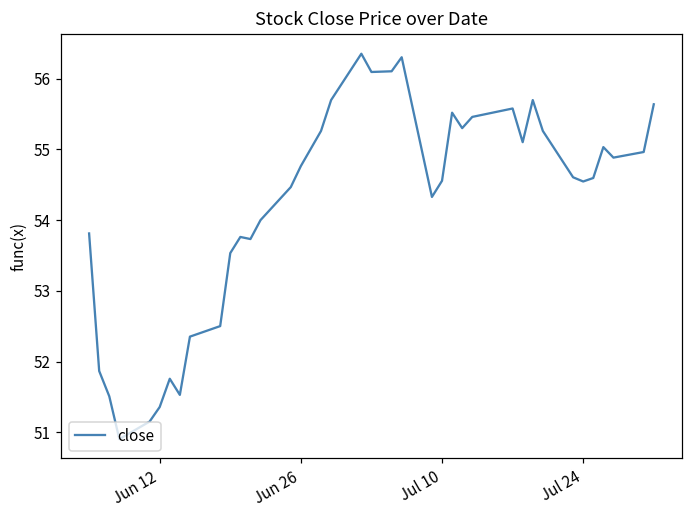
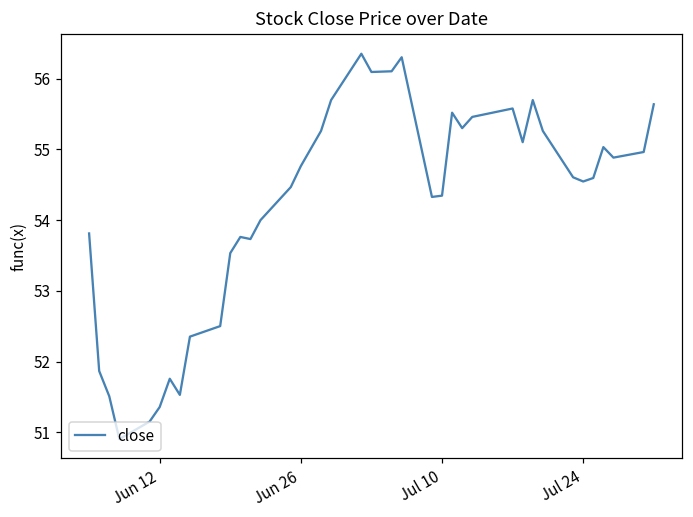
  {
    "Jun 12": 51.4,
    "Jun 26": 54.8,
-   "Jul 10": 54.6,
+   "Jul 10": 54.3,
    "Jul 24": 54.5
  }
